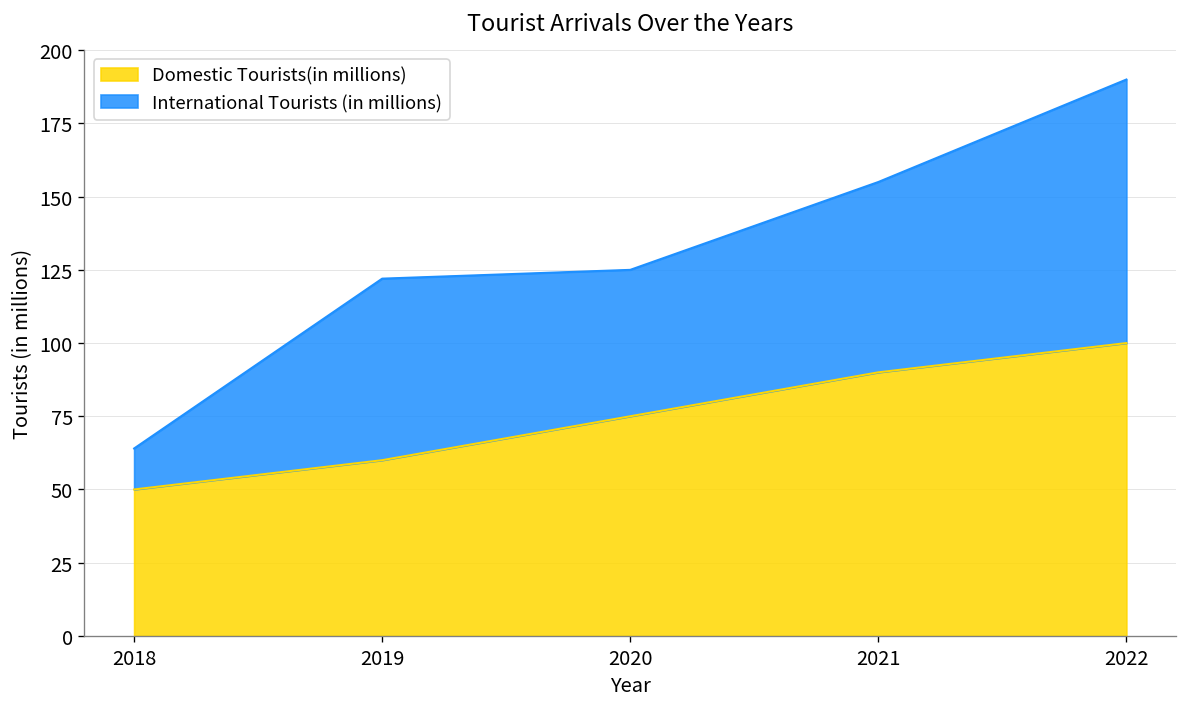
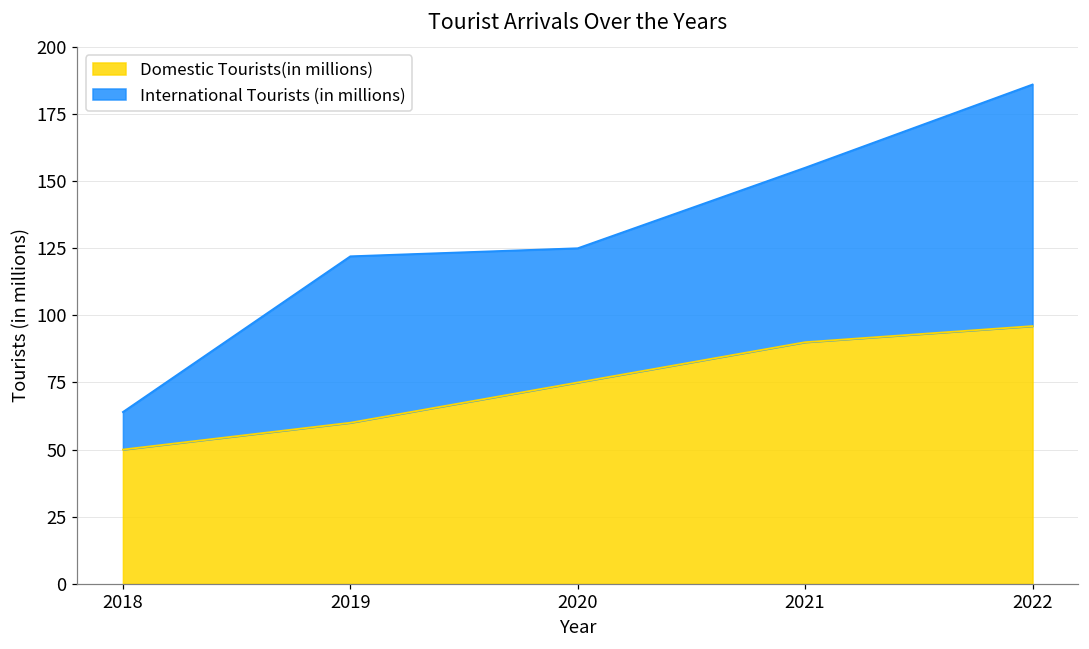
  {
    "Domestic Tourists(in millions)": {
      "2018": 50,
      "2019": 60,
      "2020": 75,
      "2021": 90,
-     "2022": 100
+     "2022": 96
    },
    "International Tourists (in millions)": {
      "2018": 14,
      "2019": 62,
      "2020": 50,
      "2021": 65,
      "2022": 90
    }
  }
